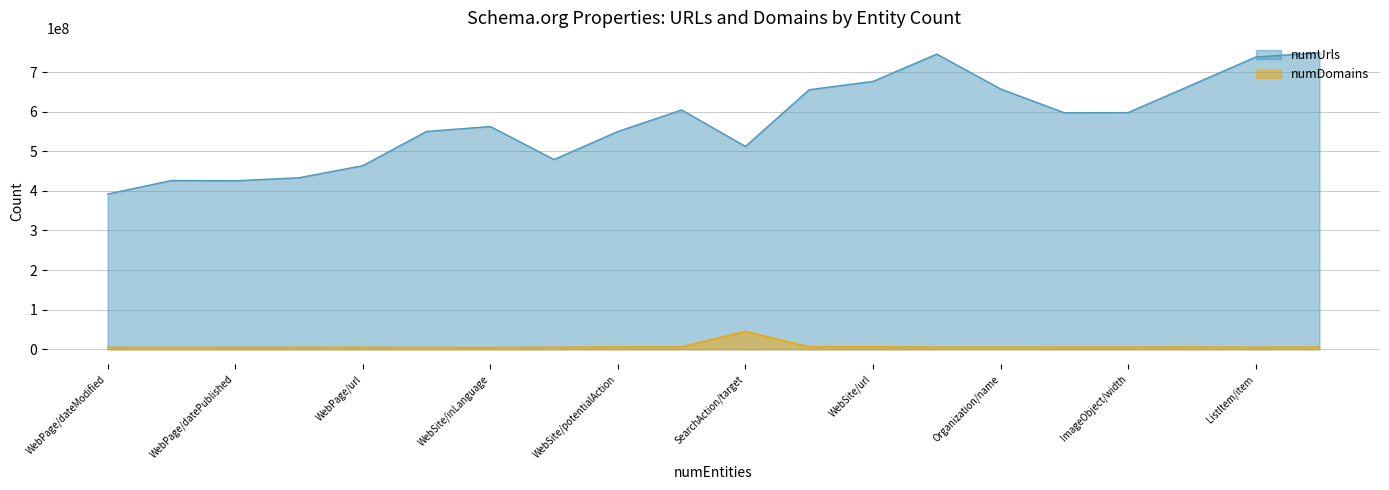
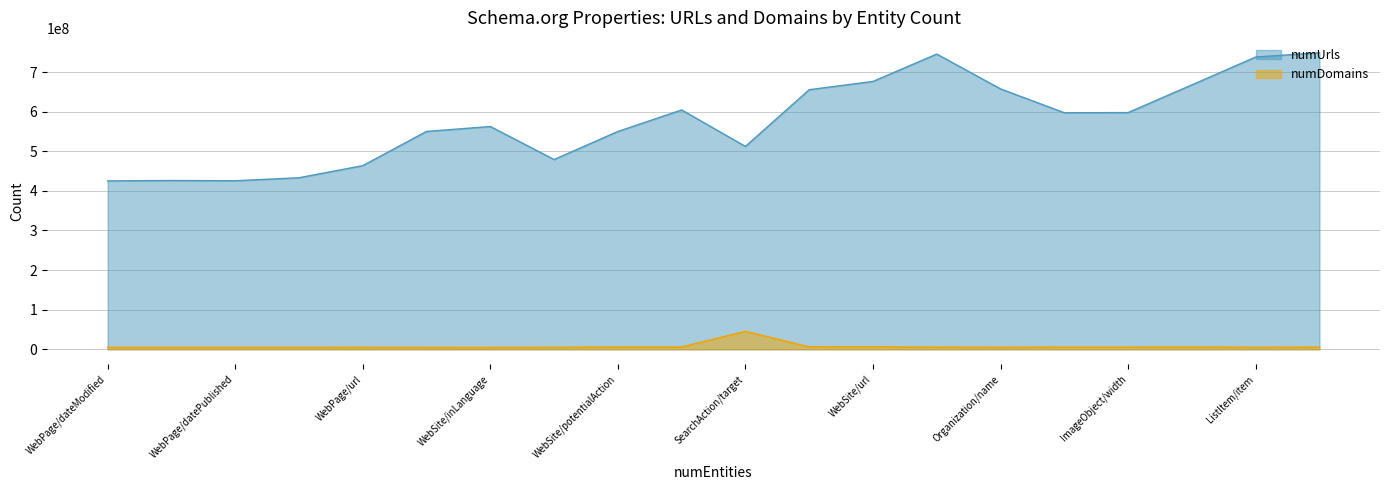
  {
    "numUrls": {
-     "WebPage/dateModified": 390000000,
+     "WebPage/dateModified": 430000000,
      "WebSite/potentialAction": 550000000,
      "SearchAction/target": 510000000,
      "WebSite/url": 680000000,
      "Organization/name": 660000000
    },
    "numDomains": {
      "WebPage/dateModified": 0,
      "WebSite/potentialAction": 10000000,
      "SearchAction/target": 50000000,
      "WebSite/url": 10000000,
      "Organization/name": 10000000
    }
  }
